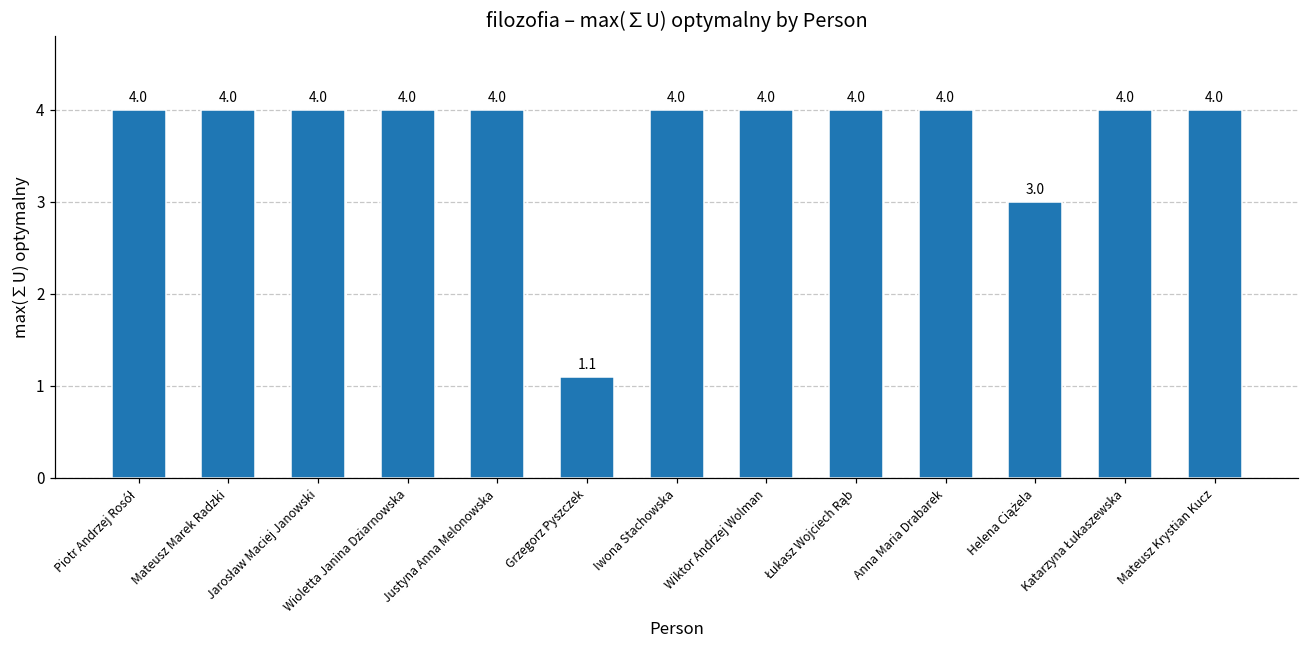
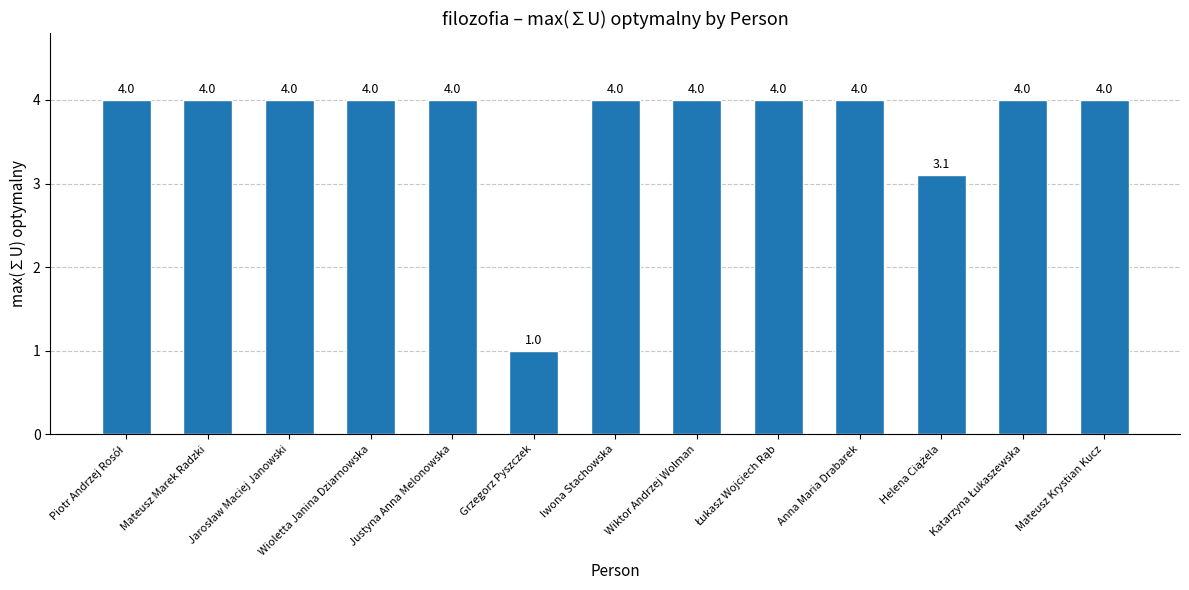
  {
    "Piotr Andrzej Rosół": 4.0,
    "Mateusz Marek Radzki": 4.0,
    "Jarosław Maciej Janowski": 4.0,
    "Wioletta Janina Dziarnowska": 4.0,
    "Justyna Anna Melonowska": 4.0,
-   "Grzegorz Pyszczek": 1.1,
+   "Grzegorz Pyszczek": 1.0,
    "Iwona Stachowska": 4.0,
    "Wiktor Andrzej Wolman": 4.0,
    "Łukasz Wojciech Rąb": 4.0,
    "Anna Maria Drabarek": 4.0,
-   "Helena Ciążela": 3.0,
+   "Helena Ciążela": 3.1,
    "Katarzyna Łukaszewska": 4.0,
    "Mateusz Krystian Kucz": 4.0
  }
